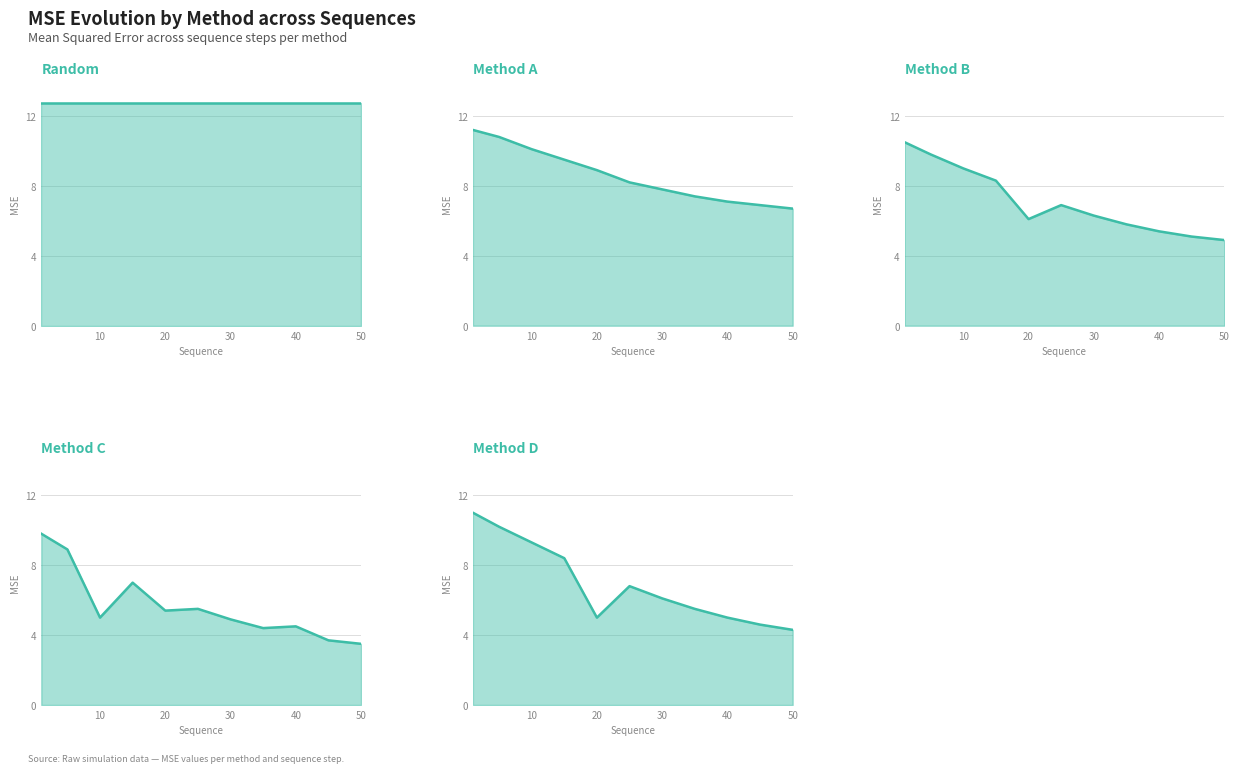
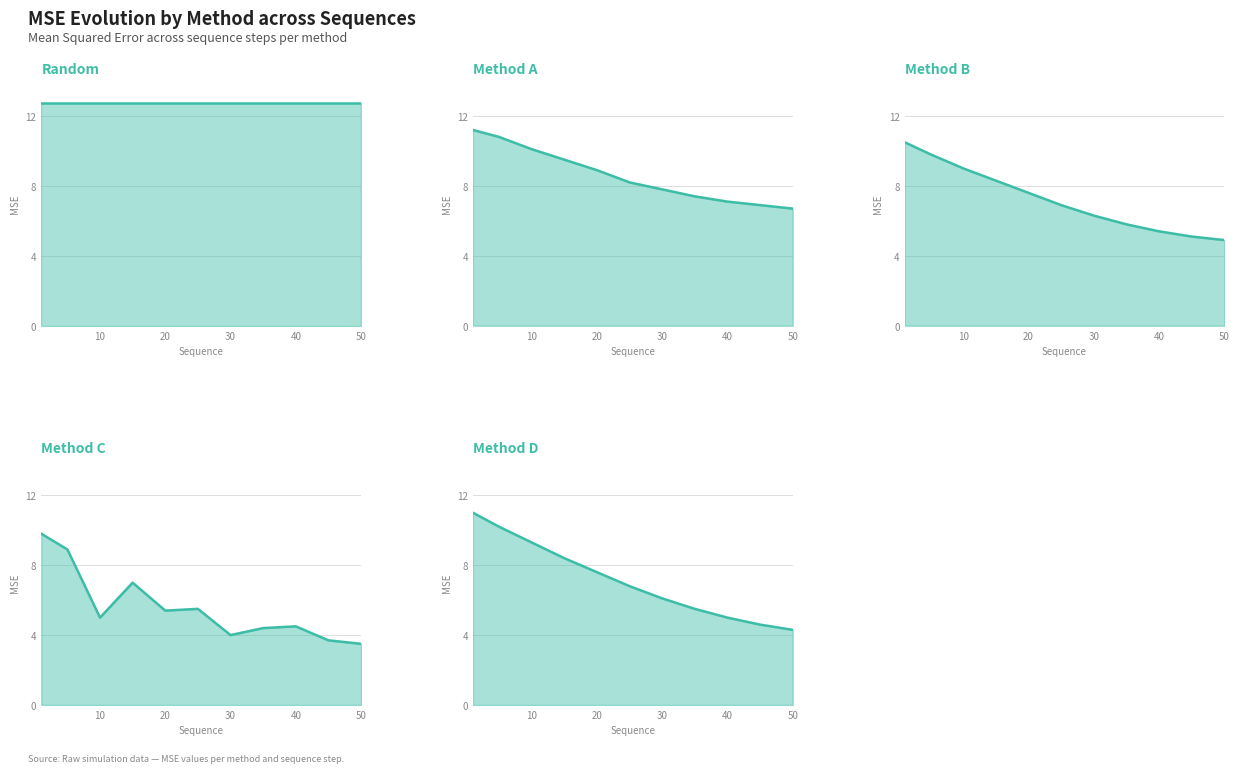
  {
    "Random": {
      "10": 12.7,
      "20": 12.7,
      "30": 12.7,
      "40": 12.7,
      "50": 12.7
    },
    "Method A": {
      "10": 10.1,
      "20": 8.9,
      "30": 7.8,
      "40": 7.1,
      "50": 6.7
    },
    "Method B": {
      "10": 9.0,
-     "20": 6.1,
+     "20": 7.6,
      "30": 6.3,
      "40": 5.4,
      "50": 4.9
    },
    "Method C": {
      "10": 5.0,
      "20": 5.4,
-     "30": 4.9,
+     "30": 4.0,
      "40": 4.5,
      "50": 3.5
    },
    "Method D": {
      "10": 9.3,
-     "20": 5.0,
+     "20": 7.6,
      "30": 6.1,
      "40": 5.0,
      "50": 4.3
    }
  }
